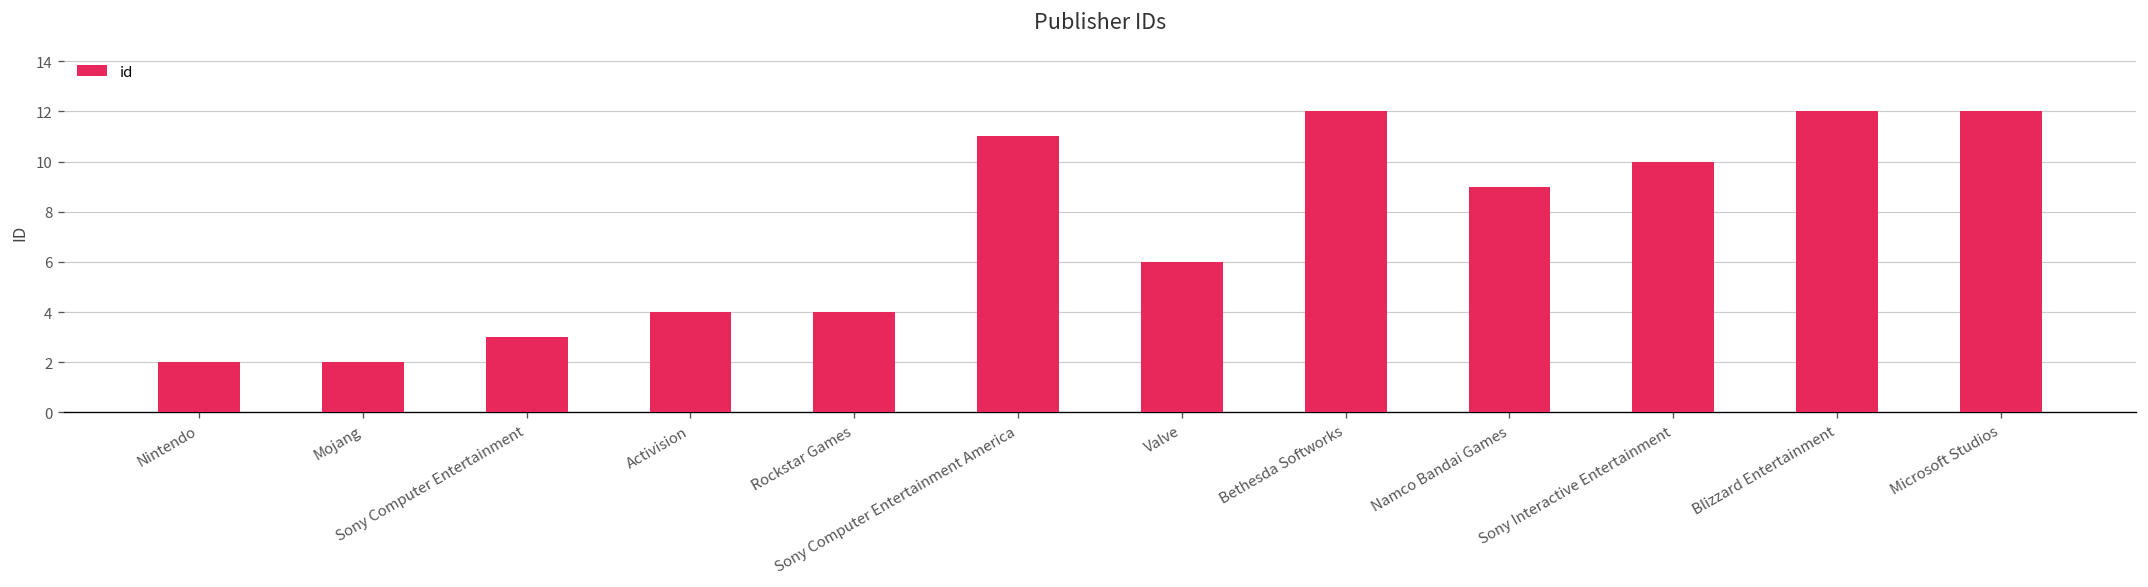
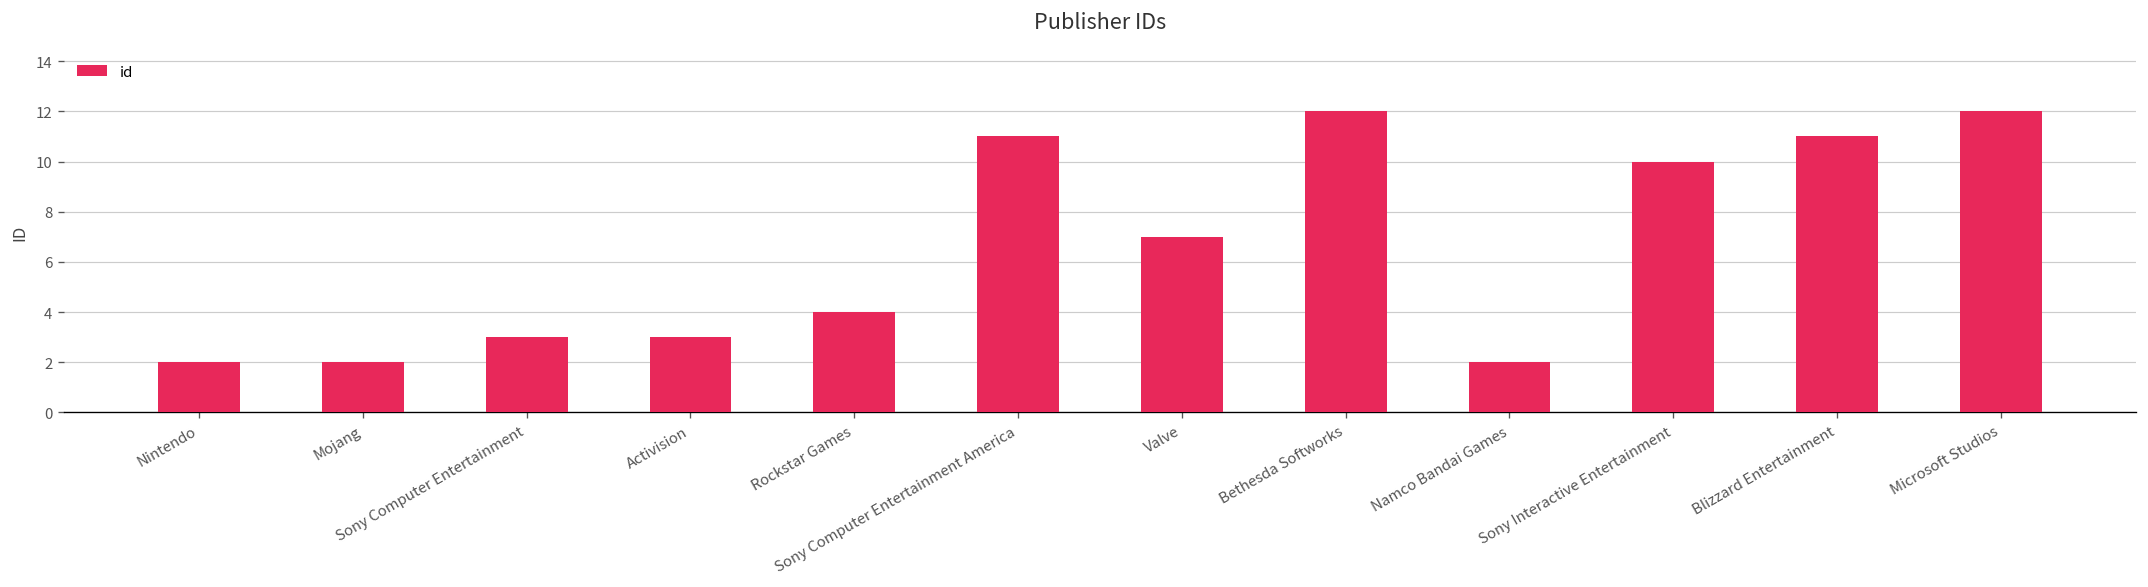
  {
    "Nintendo": 2,
    "Mojang": 2,
    "Sony Computer Entertainment": 3,
-   "Activision": 4,
+   "Activision": 3,
    "Rockstar Games": 4,
    "Sony Computer Entertainment America": 11,
-   "Valve": 6,
+   "Valve": 7,
    "Bethesda Softworks": 12,
-   "Namco Bandai Games": 9,
+   "Namco Bandai Games": 2,
    "Sony Interactive Entertainment": 10,
-   "Blizzard Entertainment": 12,
+   "Blizzard Entertainment": 11,
    "Microsoft Studios": 12
  }
